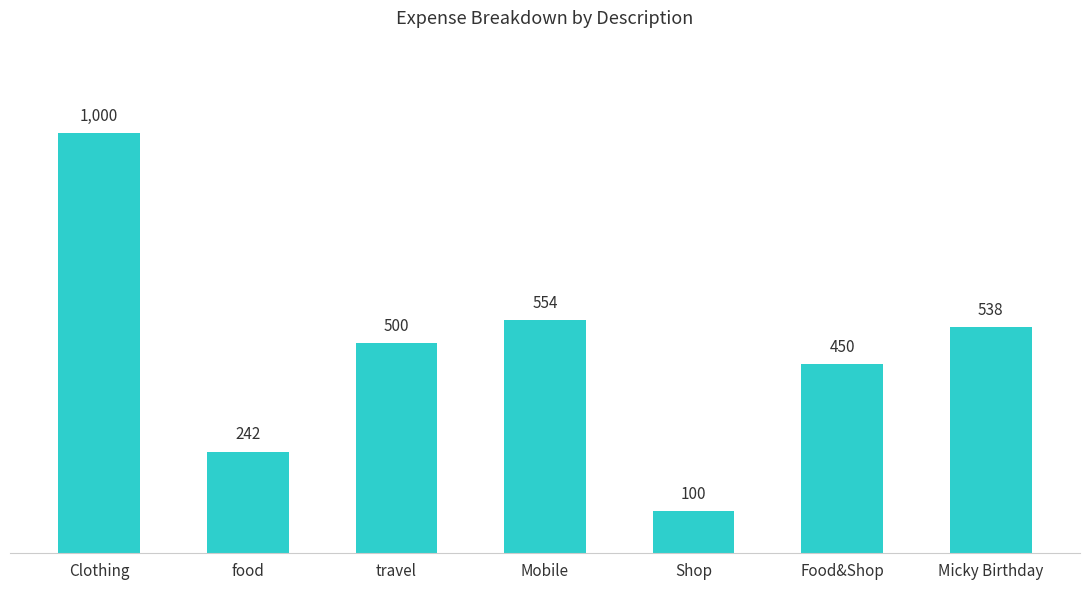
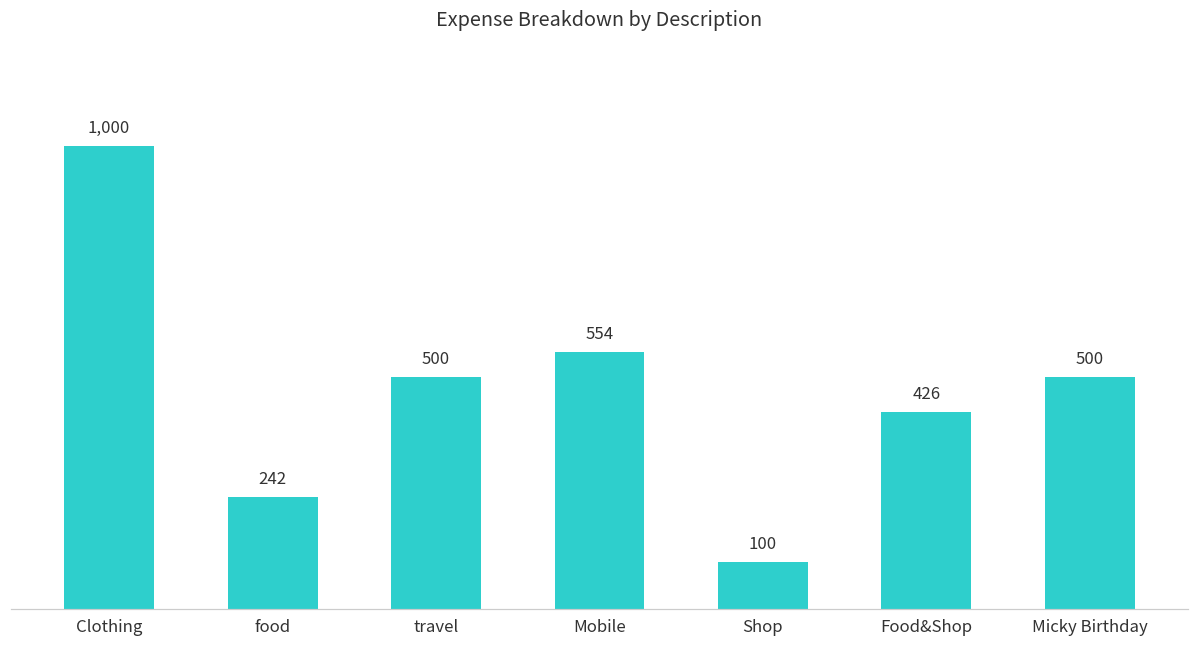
  {
    "Clothing": "1,000",
    "food": "242",
    "travel": "500",
    "Mobile": "554",
    "Shop": "100",
-   "Food&Shop": "450",
-   "Micky Birthday": "538"
+   "Food&Shop": "426",
+   "Micky Birthday": "500"
  }
